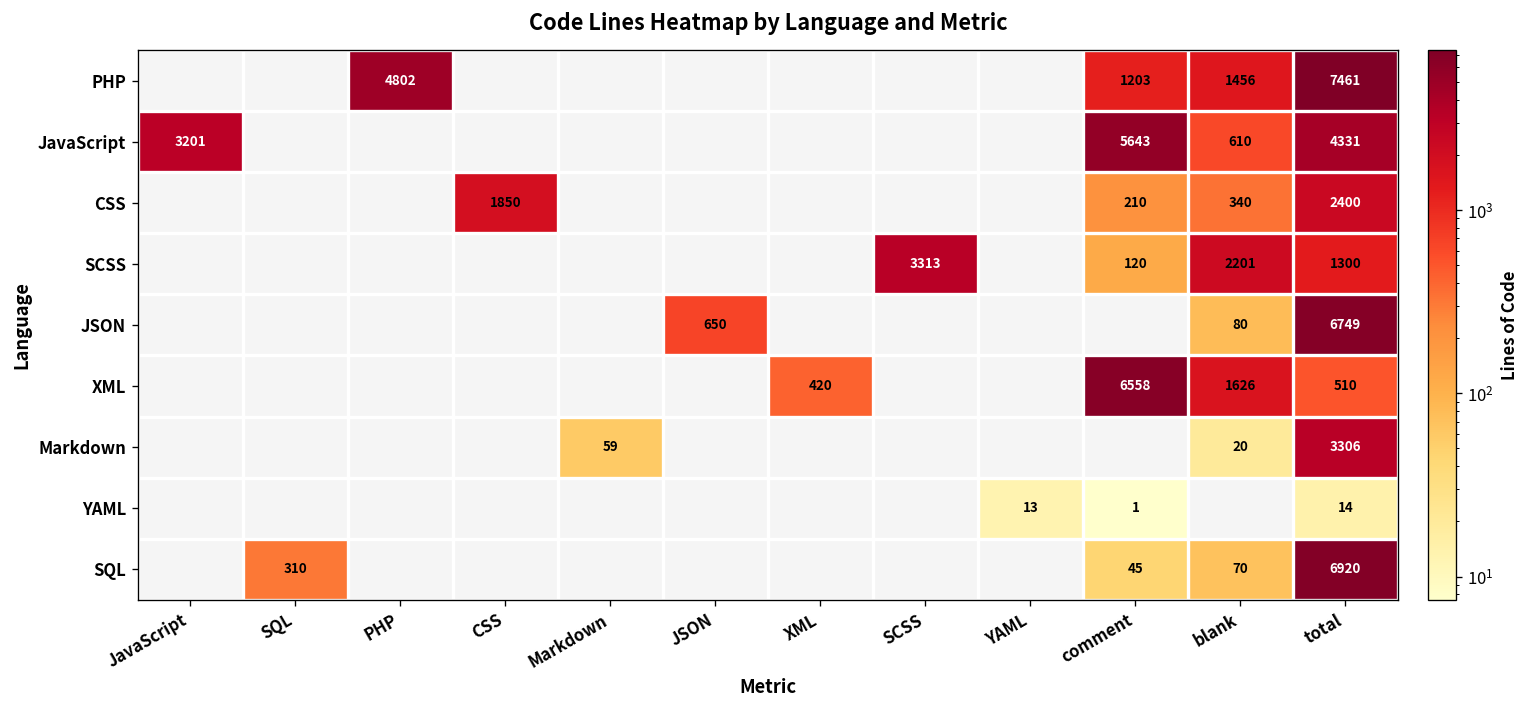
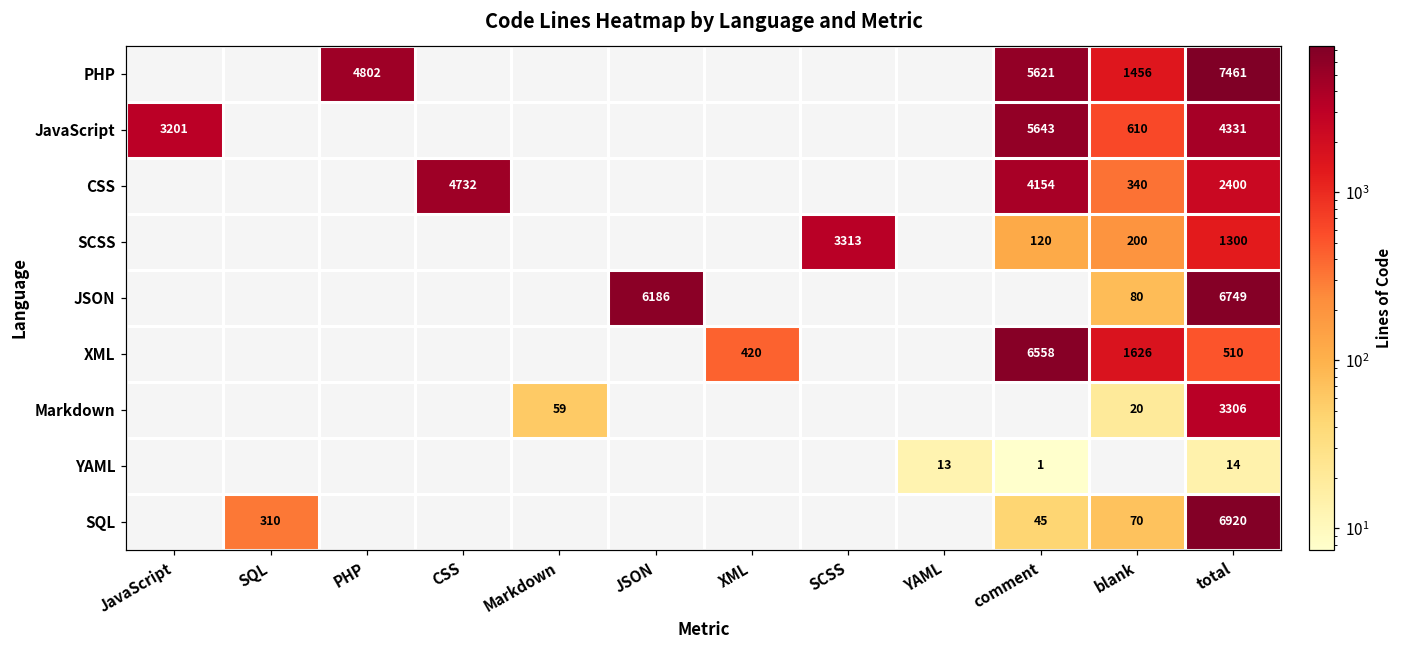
  {
    "PHP": {
      "PHP": 4802,
-     "comment": 1203,
+     "comment": 5621,
      "blank": 1456,
      "total": 7461
    },
    "JavaScript": {
      "JavaScript": 3201,
      "comment": 5643,
      "blank": 610,
      "total": 4331
    },
    "CSS": {
-     "CSS": 1850,
-     "comment": 210,
+     "CSS": 4732,
+     "comment": 4154,
      "blank": 340,
      "total": 2400
    },
    "SCSS": {
      "SCSS": 3313,
      "comment": 120,
-     "blank": 2201,
+     "blank": 200,
      "total": 1300
    },
    "JSON": {
-     "JSON": 650,
+     "JSON": 6186,
      "blank": 80,
      "total": 6749
    },
    "XML": {
      "XML": 420,
      "comment": 6558,
      "blank": 1626,
      "total": 510
    },
    "Markdown": {
      "Markdown": 59,
      "blank": 20,
      "total": 3306
    },
    "YAML": {
      "YAML": 13,
      "comment": 1,
      "total": 14
    },
    "SQL": {
      "SQL": 310,
      "comment": 45,
      "blank": 70,
      "total": 6920
    }
  }
